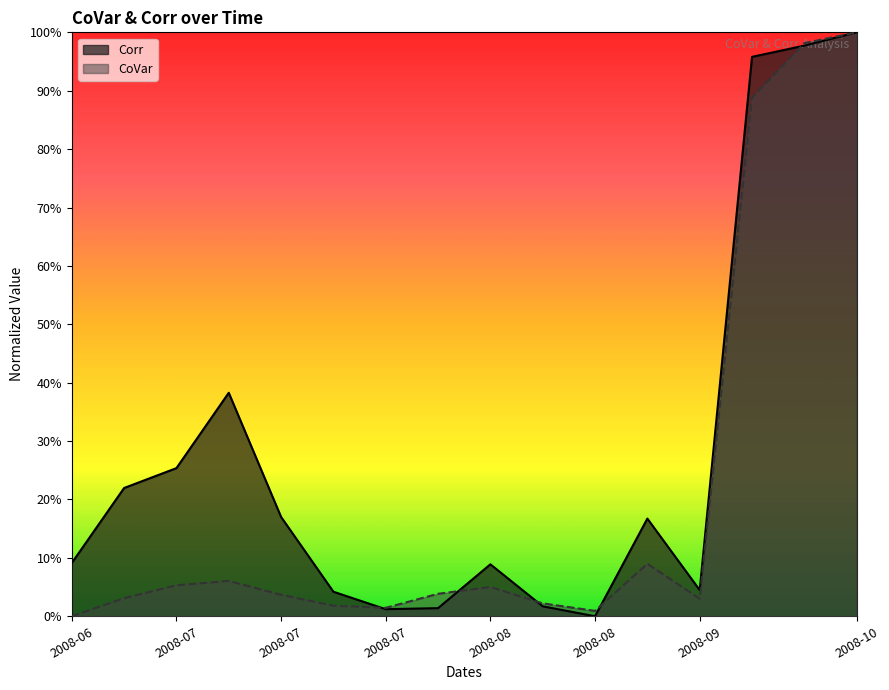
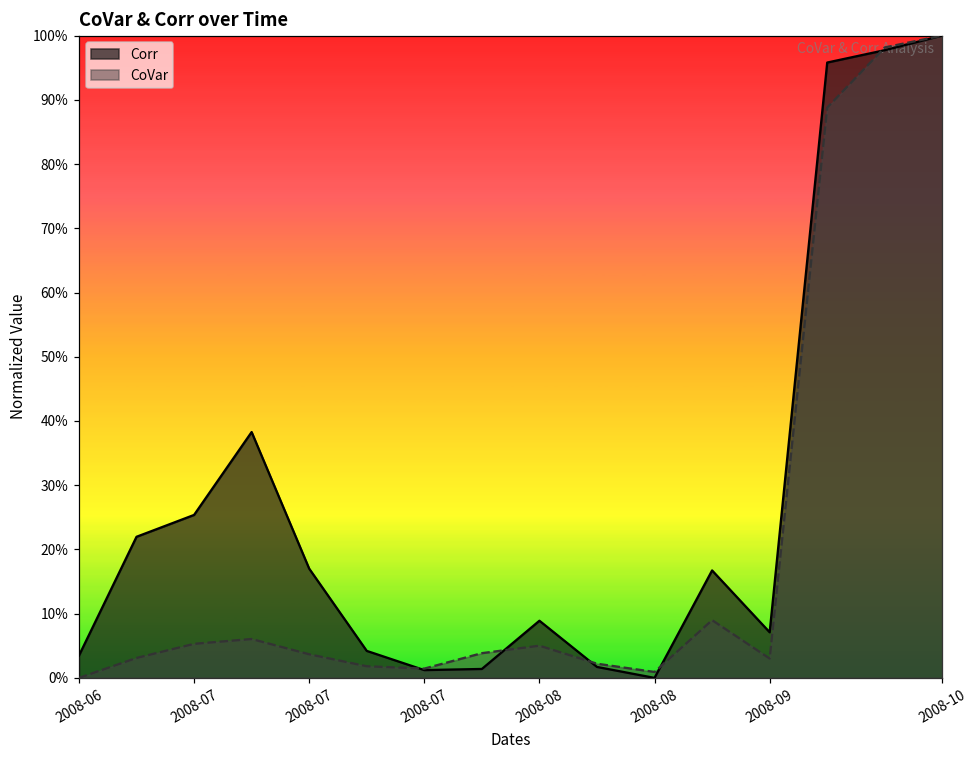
  {
    "Corr": {
-     "2008-06": "9%",
-     "2008-09": "4%"
+     "2008-06": "3%",
+     "2008-09": "7%"
    },
    "CoVar": {
      "2008-06": "0%",
      "2008-09": "3%"
    }
  }
